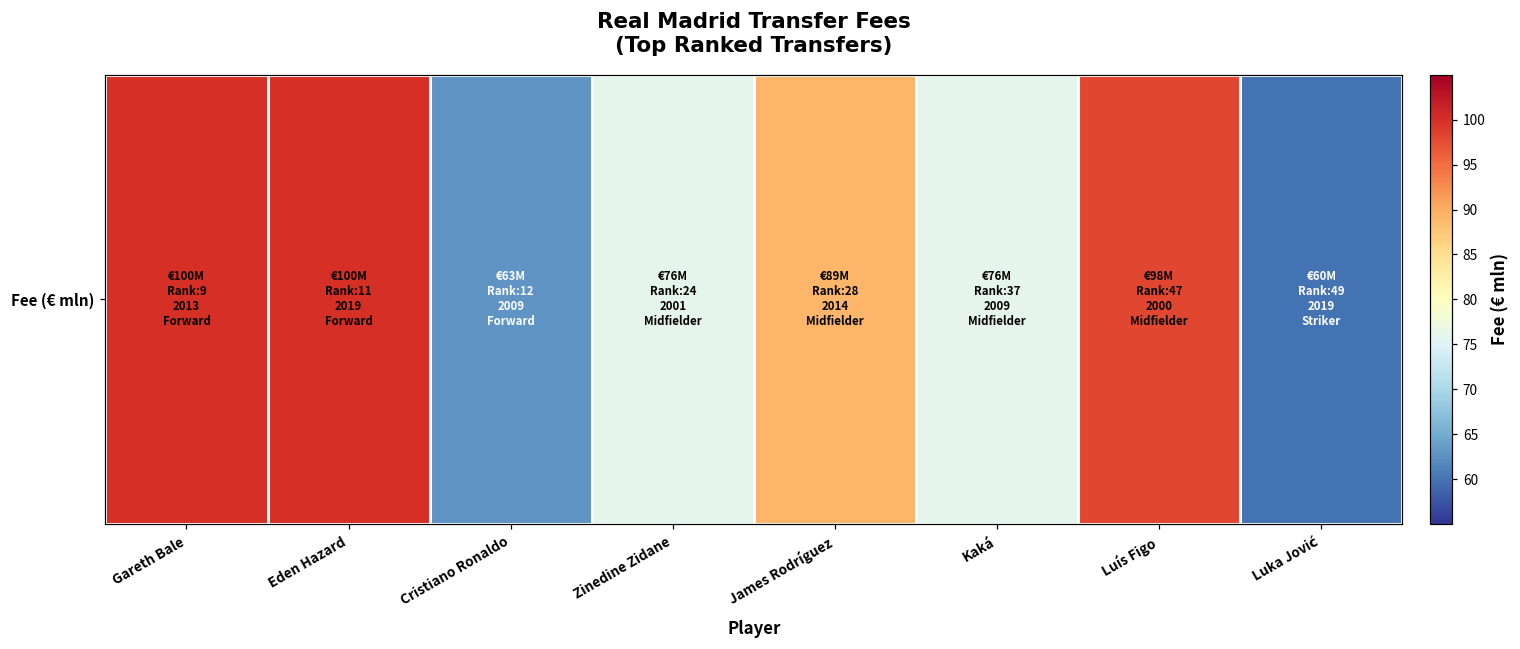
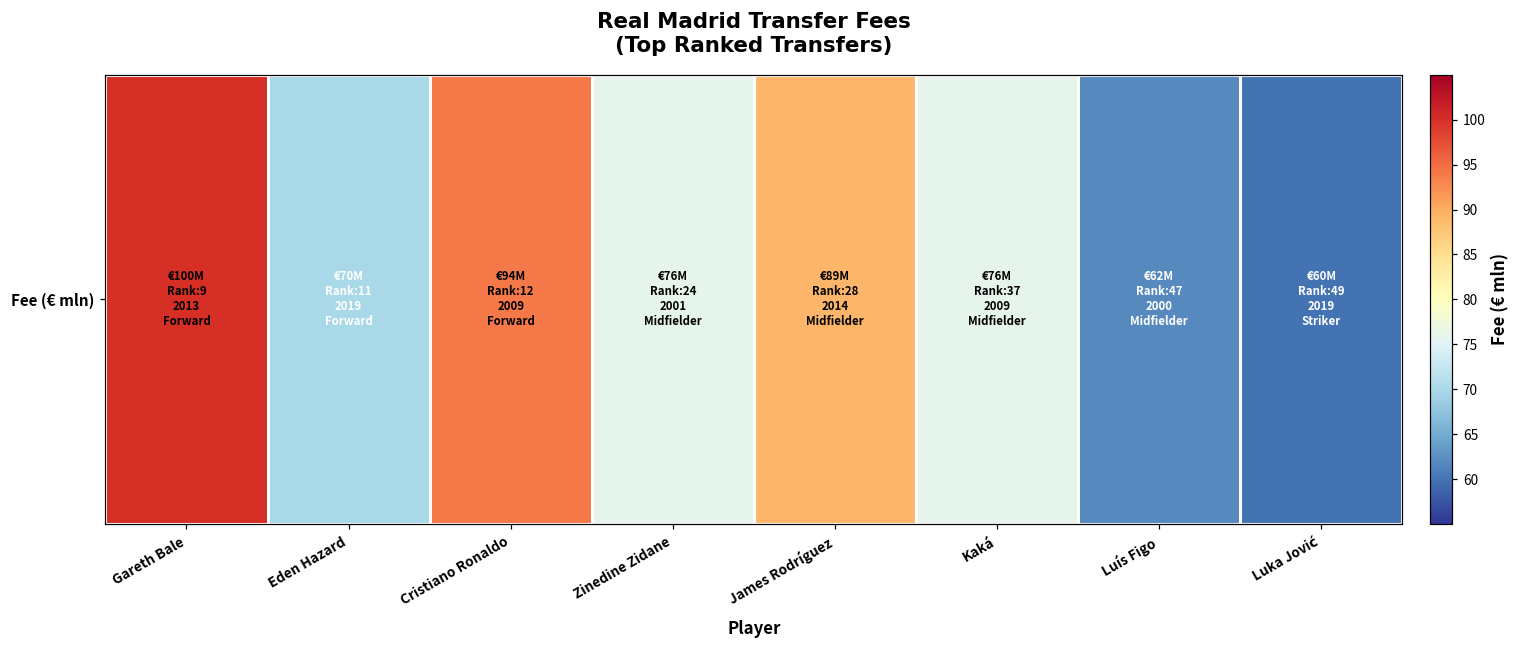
  {
    "Fee (€ mln)": {
-     "Eden Hazard": "€100M",
-     "Cristiano Ronaldo": "€63M",
-     "Luís Figo": "€98M"
+     "Eden Hazard": "€70M",
+     "Cristiano Ronaldo": "€94M",
+     "Luís Figo": "€62M"
    }
  }
